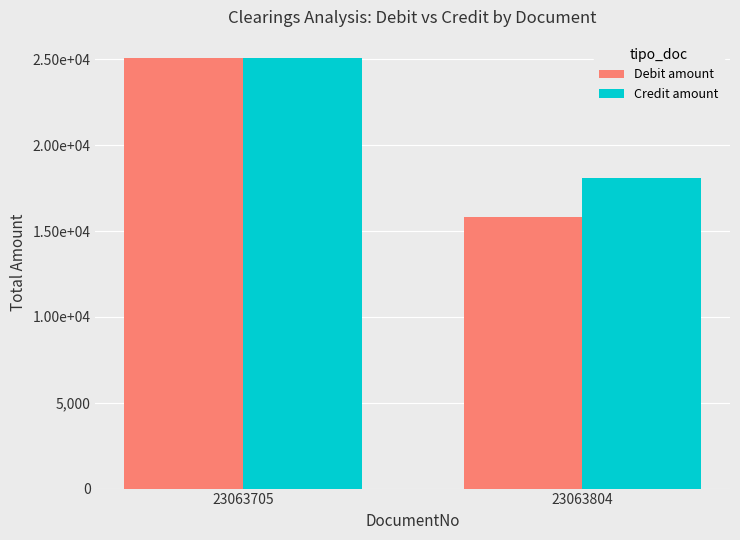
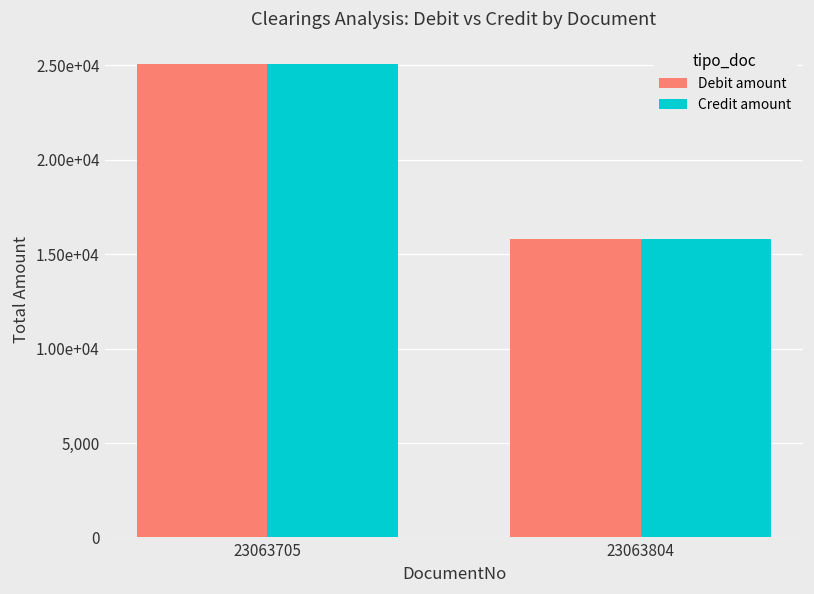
  {
    "Debit amount": {
      "23063705": "25,100",
      "23063804": "15,800"
    },
    "Credit amount": {
      "23063705": "25,100",
-     "23063804": "18,100"
+     "23063804": "15,800"
    }
  }
